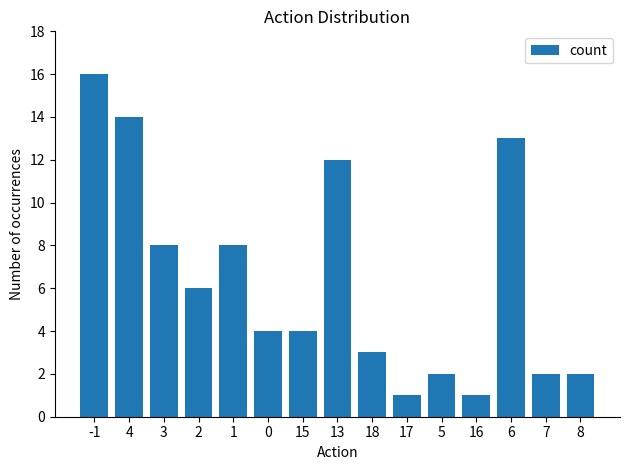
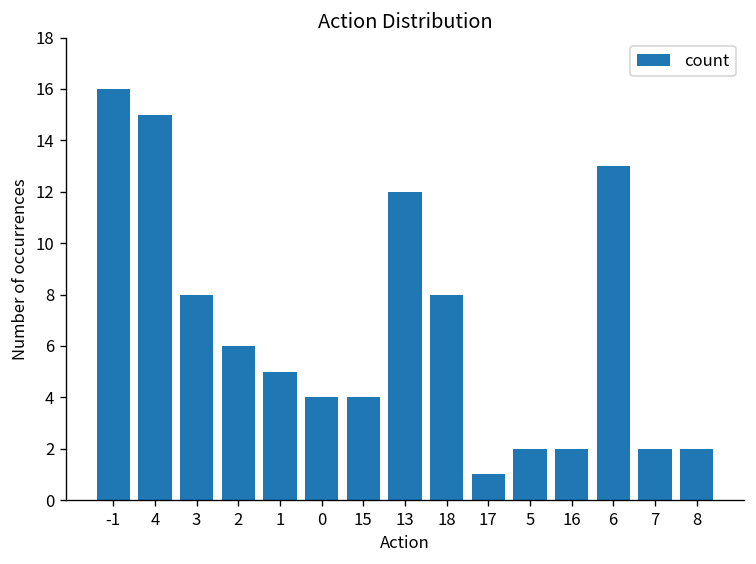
  {
    "-1": 16,
-   "4": 14,
+   "4": 15,
    "3": 8,
    "2": 6,
-   "1": 8,
+   "1": 5,
    "0": 4,
    "15": 4,
    "13": 12,
-   "18": 3,
+   "18": 8,
    "17": 1,
    "5": 2,
-   "16": 1,
+   "16": 2,
    "6": 13,
    "7": 2,
    "8": 2
  }
